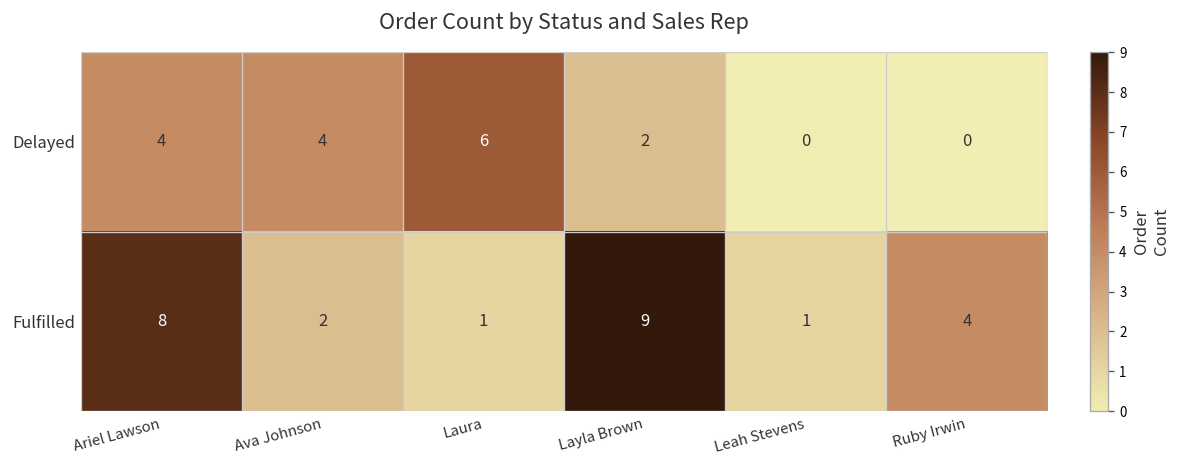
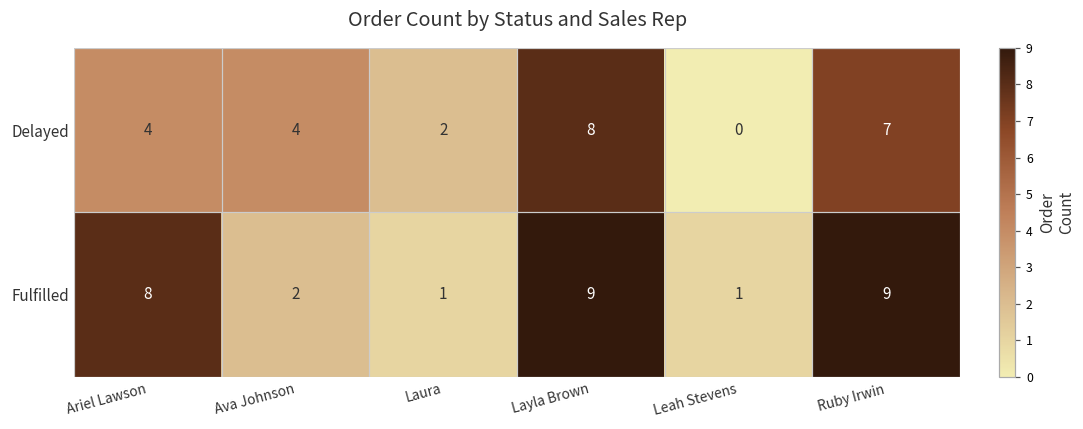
  {
    "Delayed": {
      "Ariel Lawson": 4,
      "Ava Johnson": 4,
-     "Laura": 6,
-     "Layla Brown": 2,
+     "Laura": 2,
+     "Layla Brown": 8,
      "Leah Stevens": 0,
-     "Ruby Irwin": 0
+     "Ruby Irwin": 7
    },
    "Fulfilled": {
      "Ariel Lawson": 8,
      "Ava Johnson": 2,
      "Laura": 1,
      "Layla Brown": 9,
      "Leah Stevens": 1,
-     "Ruby Irwin": 4
+     "Ruby Irwin": 9
    }
  }
